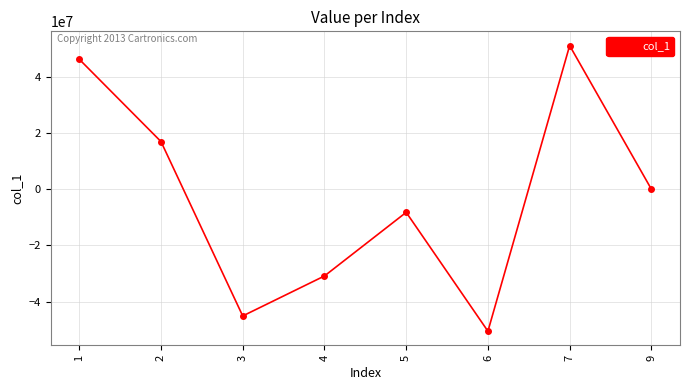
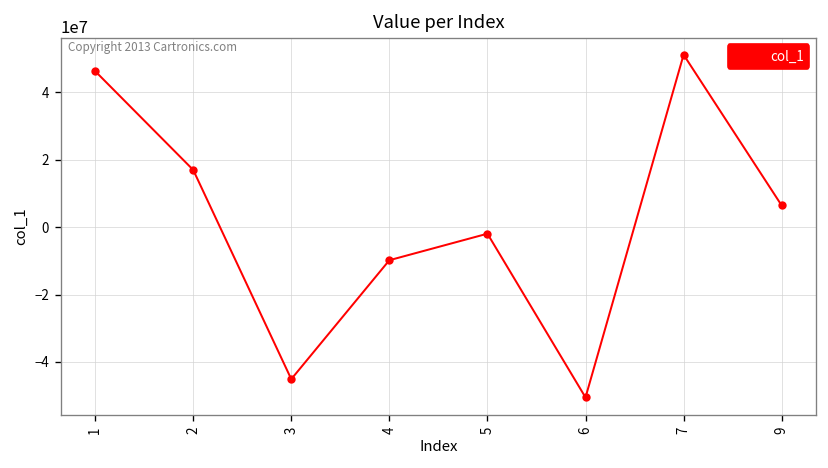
  {
    "2": 17000000,
    "3": -45000000,
-   "4": -31000000,
-   "5": -8000000,
+   "4": -10000000,
+   "5": -2000000,
    "6": -51000000,
    "7": 51000000,
-   "9": 0
+   "9": 6000000
  }
